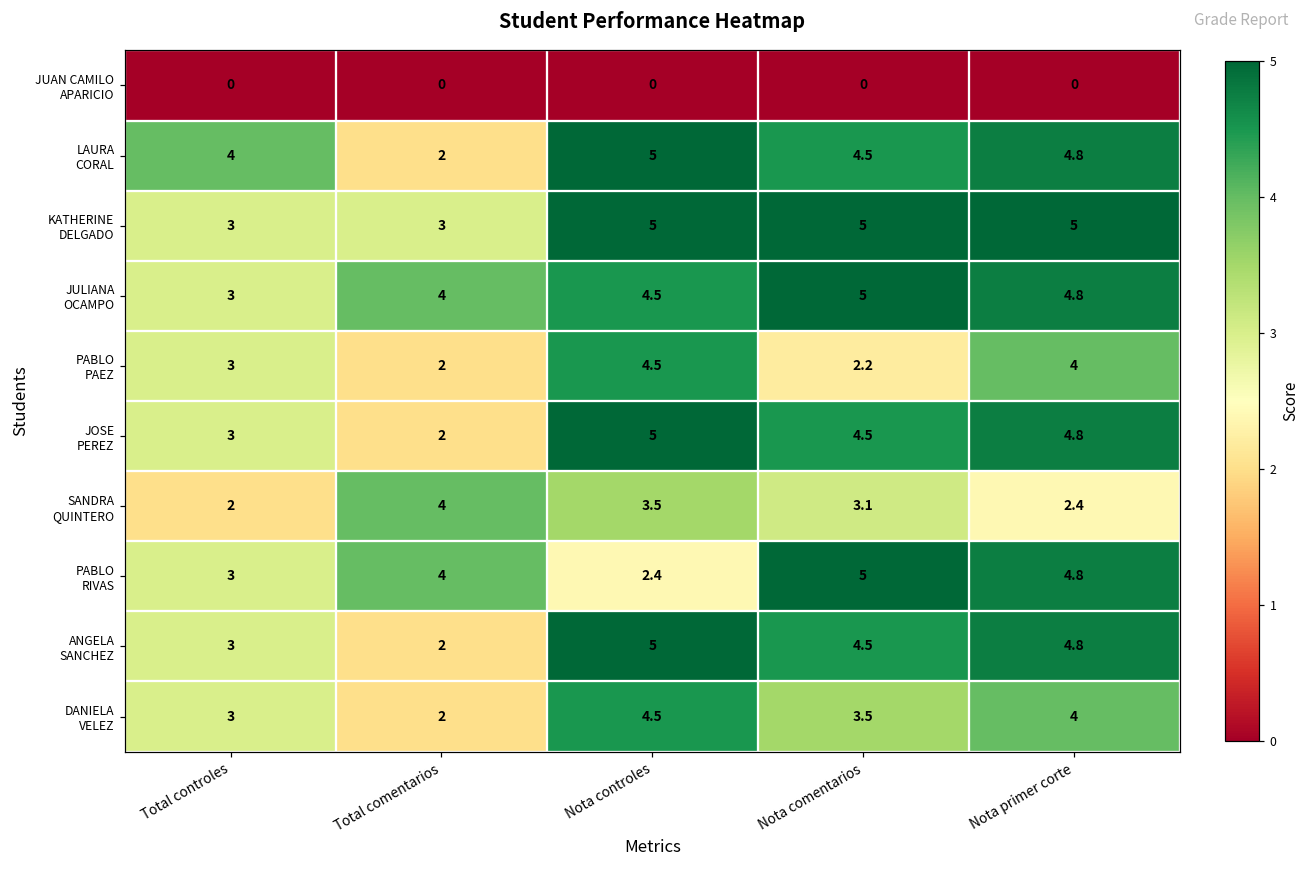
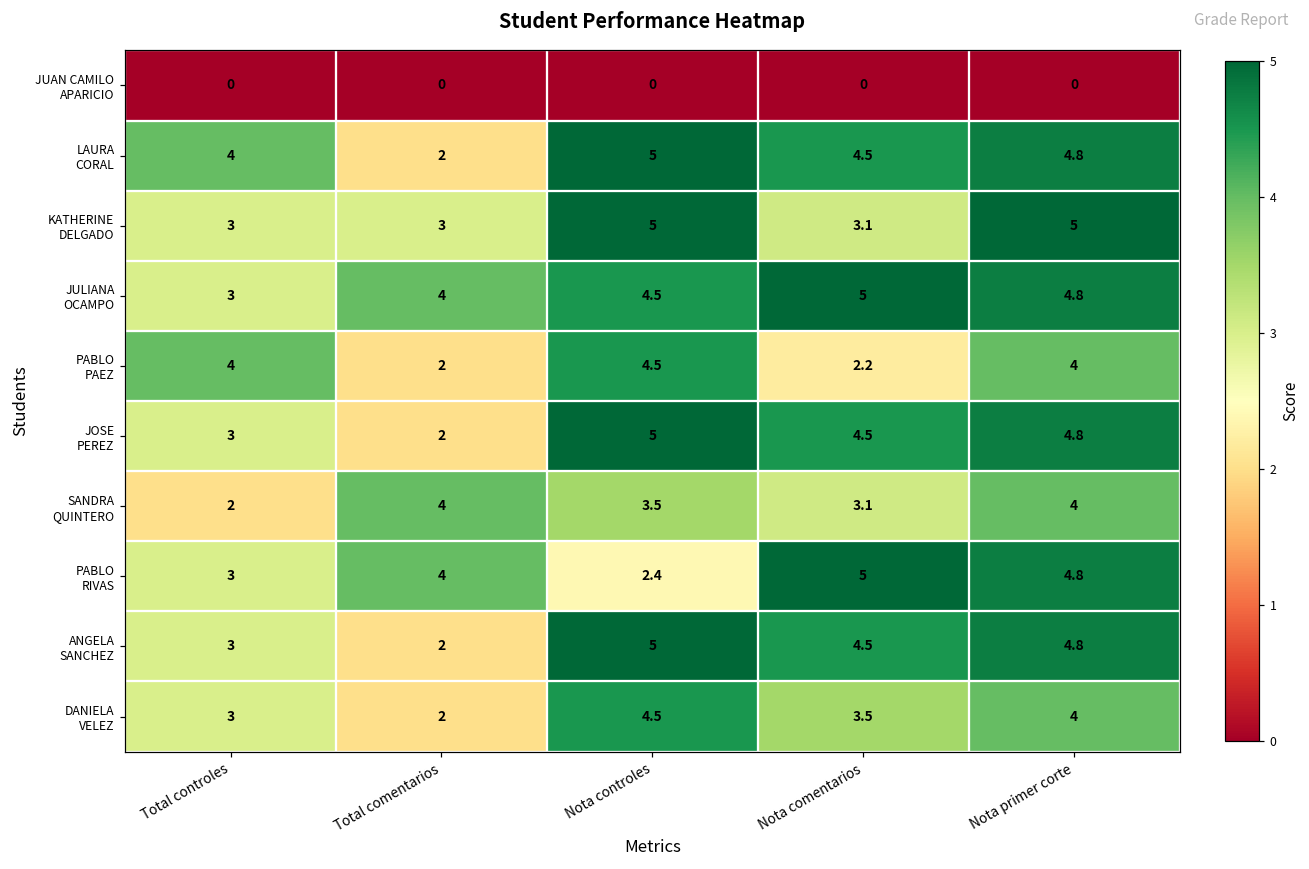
  {
    "JUAN CAMILO APARICIO": {
      "Total controles": 0,
      "Total comentarios": 0,
      "Nota controles": 0,
      "Nota comentarios": 0,
      "Nota primer corte": 0
    },
    "LAURA CORAL": {
      "Total controles": 4,
      "Total comentarios": 2,
      "Nota controles": 5,
      "Nota comentarios": 4.5,
      "Nota primer corte": 4.8
    },
    "KATHERINE DELGADO": {
      "Total controles": 3,
      "Total comentarios": 3,
      "Nota controles": 5,
-     "Nota comentarios": 5,
+     "Nota comentarios": 3.1,
      "Nota primer corte": 5
    },
    "JULIANA OCAMPO": {
      "Total controles": 3,
      "Total comentarios": 4,
      "Nota controles": 4.5,
      "Nota comentarios": 5,
      "Nota primer corte": 4.8
    },
    "PABLO PAEZ": {
-     "Total controles": 3,
+     "Total controles": 4,
      "Total comentarios": 2,
      "Nota controles": 4.5,
      "Nota comentarios": 2.2,
      "Nota primer corte": 4
    },
    "JOSE PEREZ": {
      "Total controles": 3,
      "Total comentarios": 2,
      "Nota controles": 5,
      "Nota comentarios": 4.5,
      "Nota primer corte": 4.8
    },
    "SANDRA QUINTERO": {
      "Total controles": 2,
      "Total comentarios": 4,
      "Nota controles": 3.5,
      "Nota comentarios": 3.1,
-     "Nota primer corte": 2.4
+     "Nota primer corte": 4
    },
    "PABLO RIVAS": {
      "Total controles": 3,
      "Total comentarios": 4,
      "Nota controles": 2.4,
      "Nota comentarios": 5,
      "Nota primer corte": 4.8
    },
    "ANGELA SANCHEZ": {
      "Total controles": 3,
      "Total comentarios": 2,
      "Nota controles": 5,
      "Nota comentarios": 4.5,
      "Nota primer corte": 4.8
    },
    "DANIELA VELEZ": {
      "Total controles": 3,
      "Total comentarios": 2,
      "Nota controles": 4.5,
      "Nota comentarios": 3.5,
      "Nota primer corte": 4
    }
  }
